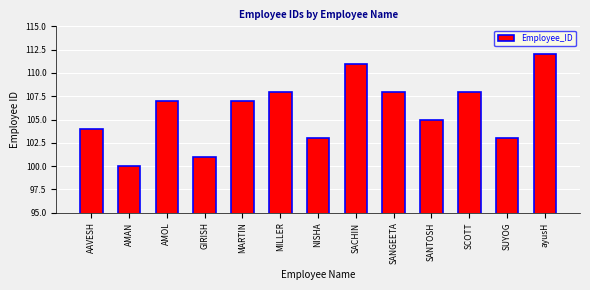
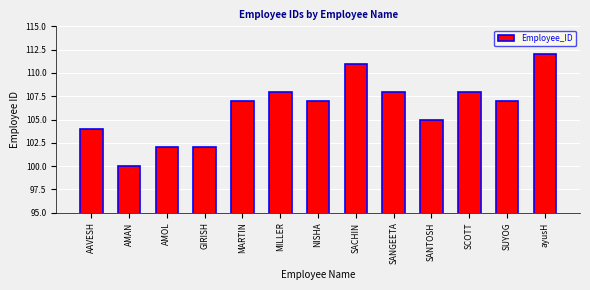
  {
    "AAVESH": 104,
    "AMAN": 100,
-   "AMOL": 107,
-   "GIRISH": 101,
+   "AMOL": 102,
+   "GIRISH": 102,
    "MARTIN": 107,
    "MILLER": 108,
-   "NISHA": 103,
+   "NISHA": 107,
    "SACHIN": 111,
    "SANGEETA": 108,
    "SANTOSH": 105,
    "SCOTT": 108,
-   "SUYOG": 103,
+   "SUYOG": 107,
    "ayusH": 112
  }
